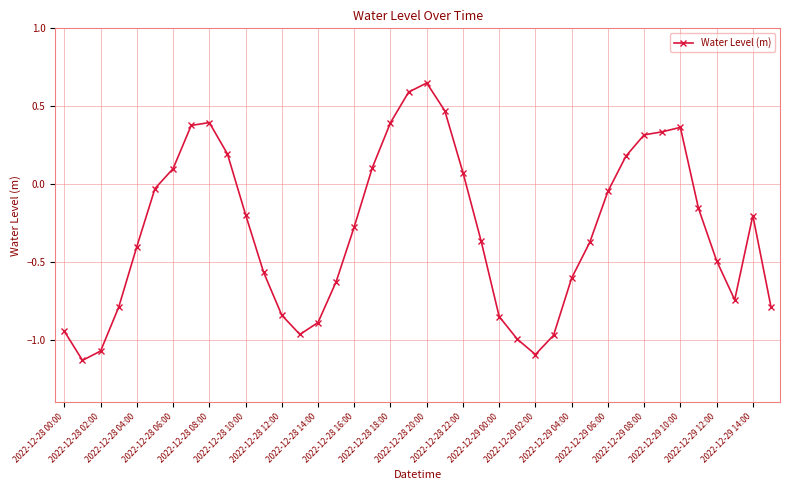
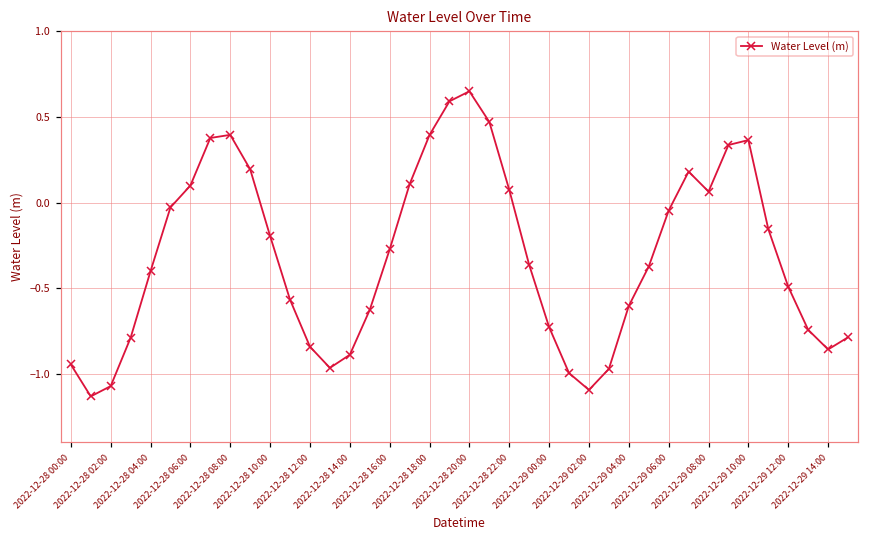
  {
    "2022-12-28 00:00": -0.95,
    "2022-12-28 02:00": -1.07,
    "2022-12-28 04:00": -0.40,
    "2022-12-28 06:00": 0.10,
    "2022-12-28 08:00": 0.39,
    "2022-12-28 10:00": -0.20,
    "2022-12-28 12:00": -0.84,
    "2022-12-28 14:00": -0.89,
    "2022-12-28 16:00": -0.27,
    "2022-12-28 18:00": 0.39,
    "2022-12-28 20:00": 0.65,
    "2022-12-28 22:00": 0.07,
-   "2022-12-29 00:00": -0.85,
+   "2022-12-29 00:00": -0.73,
    "2022-12-29 02:00": -1.09,
    "2022-12-29 04:00": -0.60,
    "2022-12-29 06:00": -0.05,
-   "2022-12-29 08:00": 0.32,
+   "2022-12-29 08:00": 0.06,
    "2022-12-29 10:00": 0.36,
    "2022-12-29 12:00": -0.49,
-   "2022-12-29 14:00": -0.20
+   "2022-12-29 14:00": -0.86
  }
